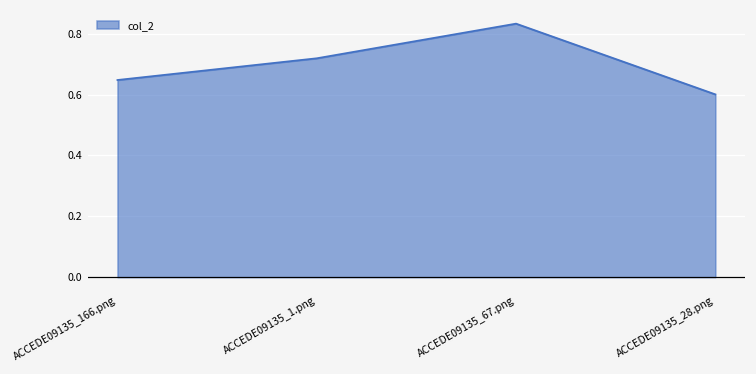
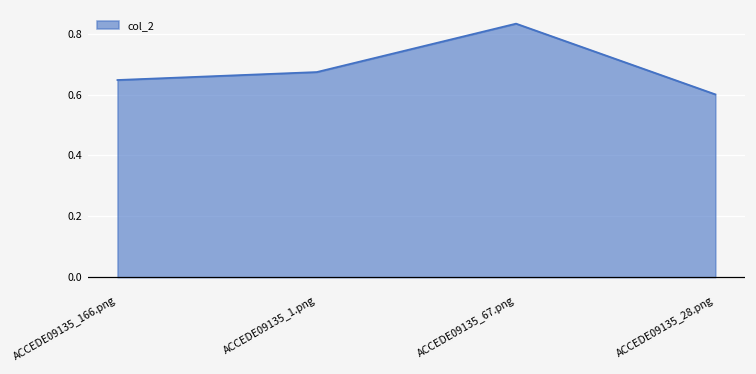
  {
    "ACCEDE09135_166.png": 0.65,
-   "ACCEDE09135_1.png": 0.72,
+   "ACCEDE09135_1.png": 0.67,
    "ACCEDE09135_67.png": 0.83,
    "ACCEDE09135_28.png": 0.60
  }
